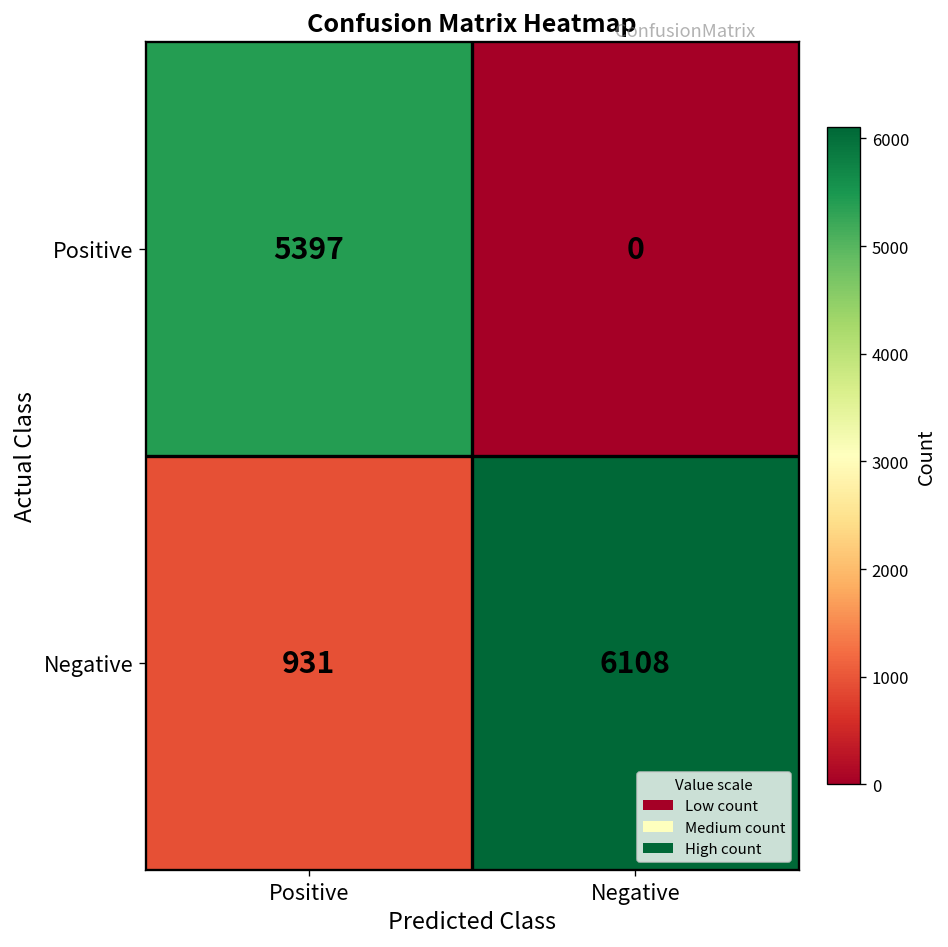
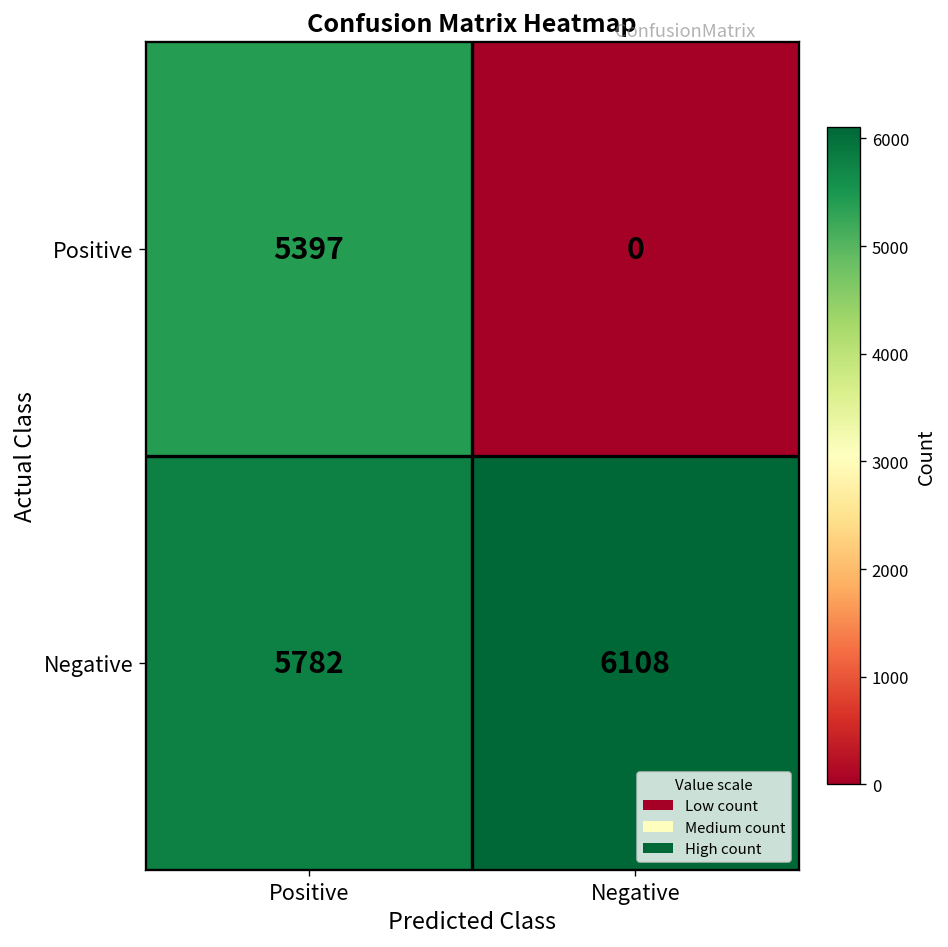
  {
    "Positive": {
      "Positive": 5397,
      "Negative": 0
    },
    "Negative": {
-     "Positive": 931,
+     "Positive": 5782,
      "Negative": 6108
    }
  }
